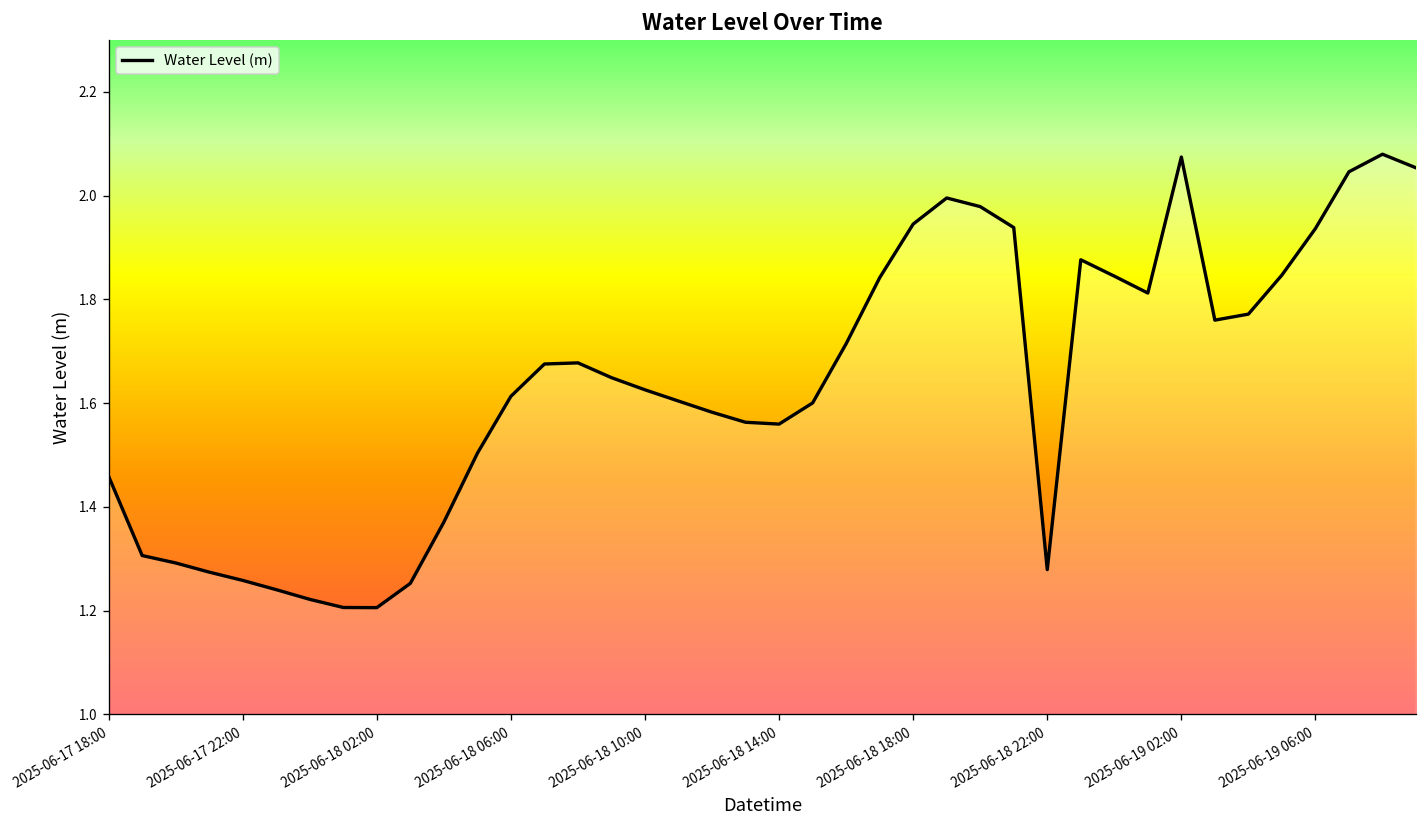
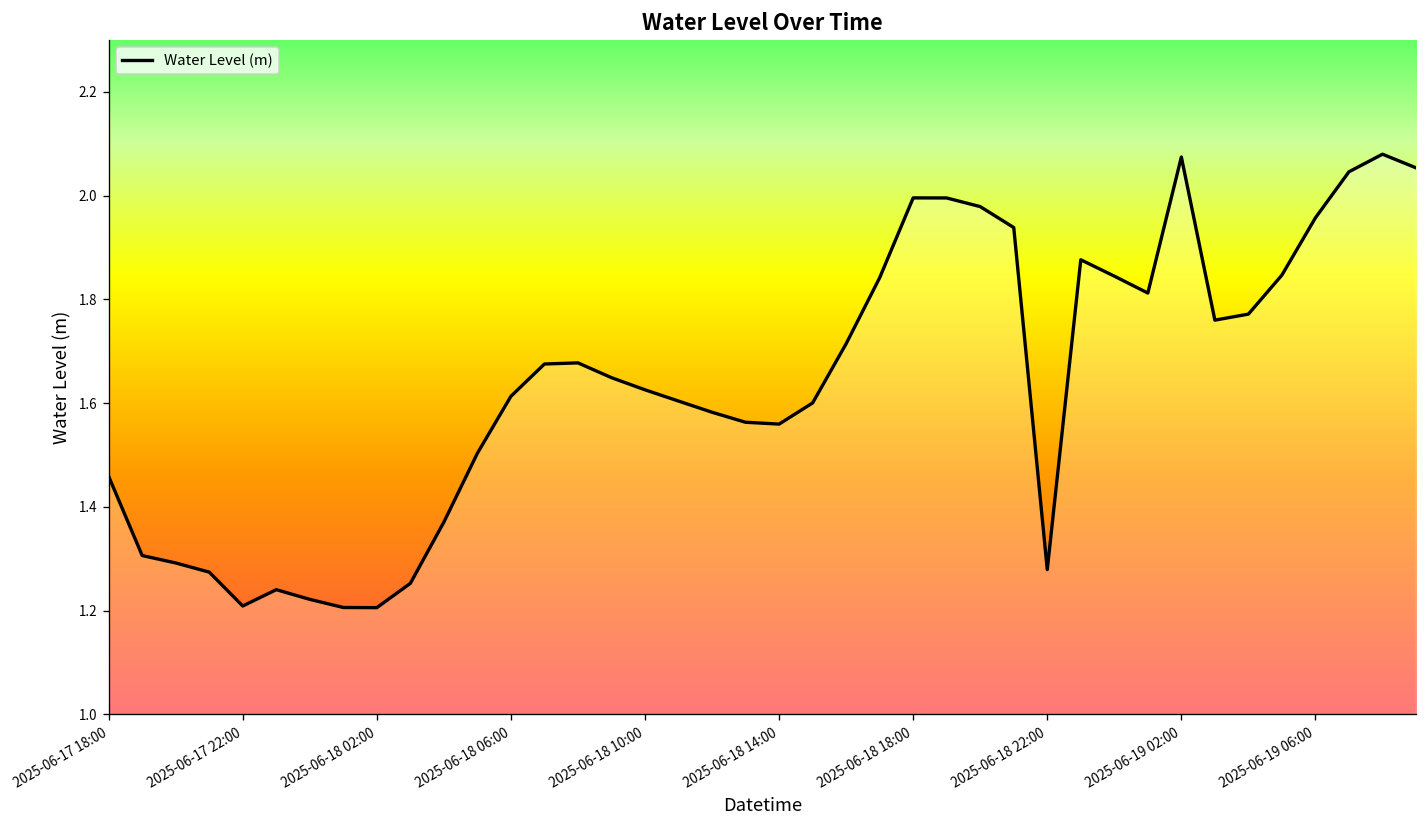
  {
    "2025-06-17 18:00": 1.46,
-   "2025-06-17 22:00": 1.26,
+   "2025-06-17 22:00": 1.21,
    "2025-06-18 02:00": 1.21,
    "2025-06-18 06:00": 1.61,
    "2025-06-18 10:00": 1.63,
    "2025-06-18 14:00": 1.56,
-   "2025-06-18 18:00": 1.95,
+   "2025-06-18 18:00": 2.00,
    "2025-06-18 22:00": 1.28,
    "2025-06-19 02:00": 2.07,
-   "2025-06-19 06:00": 1.94
+   "2025-06-19 06:00": 1.96
  }
